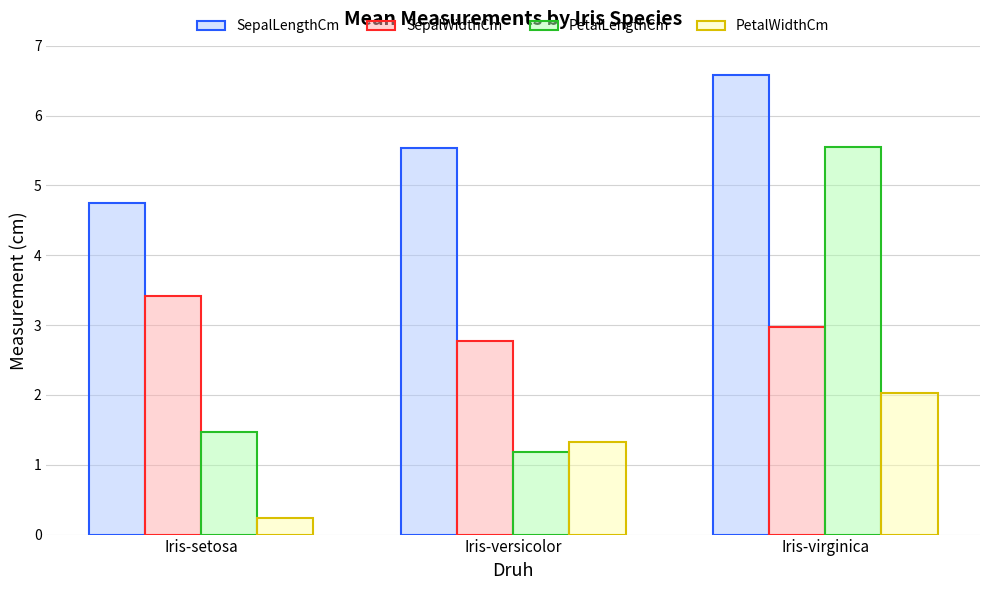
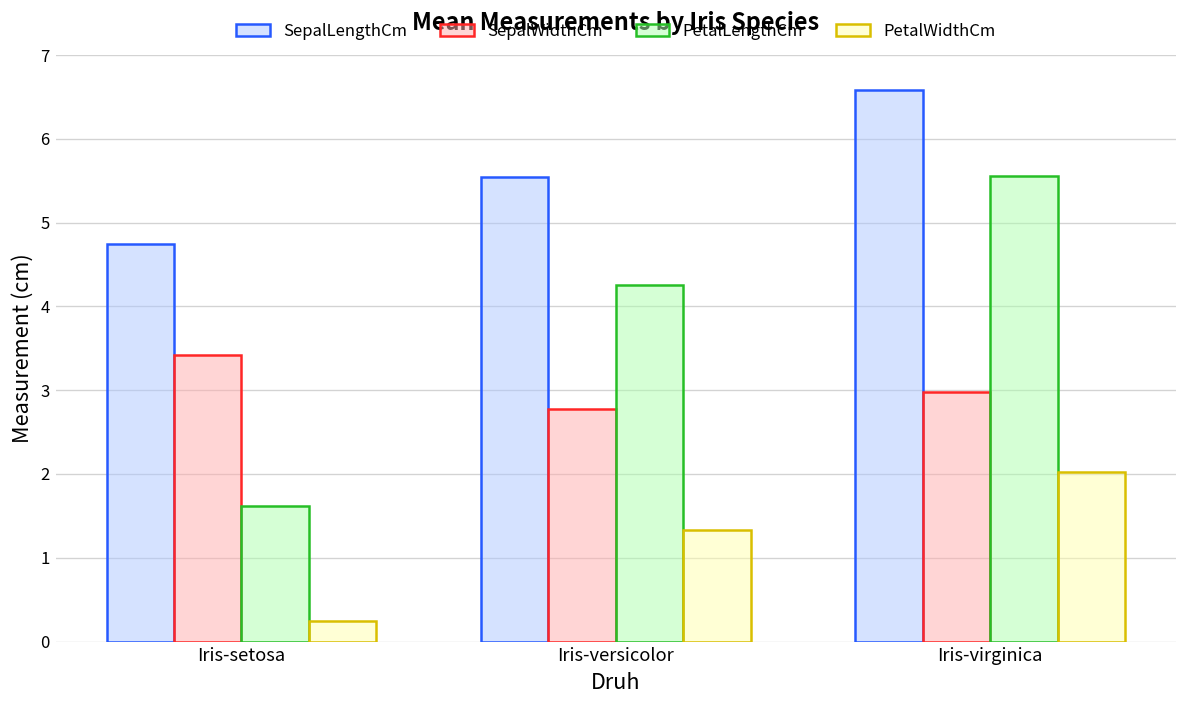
  {
    "SepalLengthCm": {
      "Iris-setosa": 4.7,
      "Iris-versicolor": 5.5,
      "Iris-virginica": 6.6
    },
    "SepalWidthCm": {
      "Iris-setosa": 3.4,
      "Iris-versicolor": 2.8,
      "Iris-virginica": 3.0
    },
    "PetalLengthCm": {
-     "Iris-setosa": 1.5,
-     "Iris-versicolor": 1.2,
+     "Iris-setosa": 1.6,
+     "Iris-versicolor": 4.3,
      "Iris-virginica": 5.6
    },
    "PetalWidthCm": {
      "Iris-setosa": 0.2,
      "Iris-versicolor": 1.3,
      "Iris-virginica": 2.0
    }
  }
